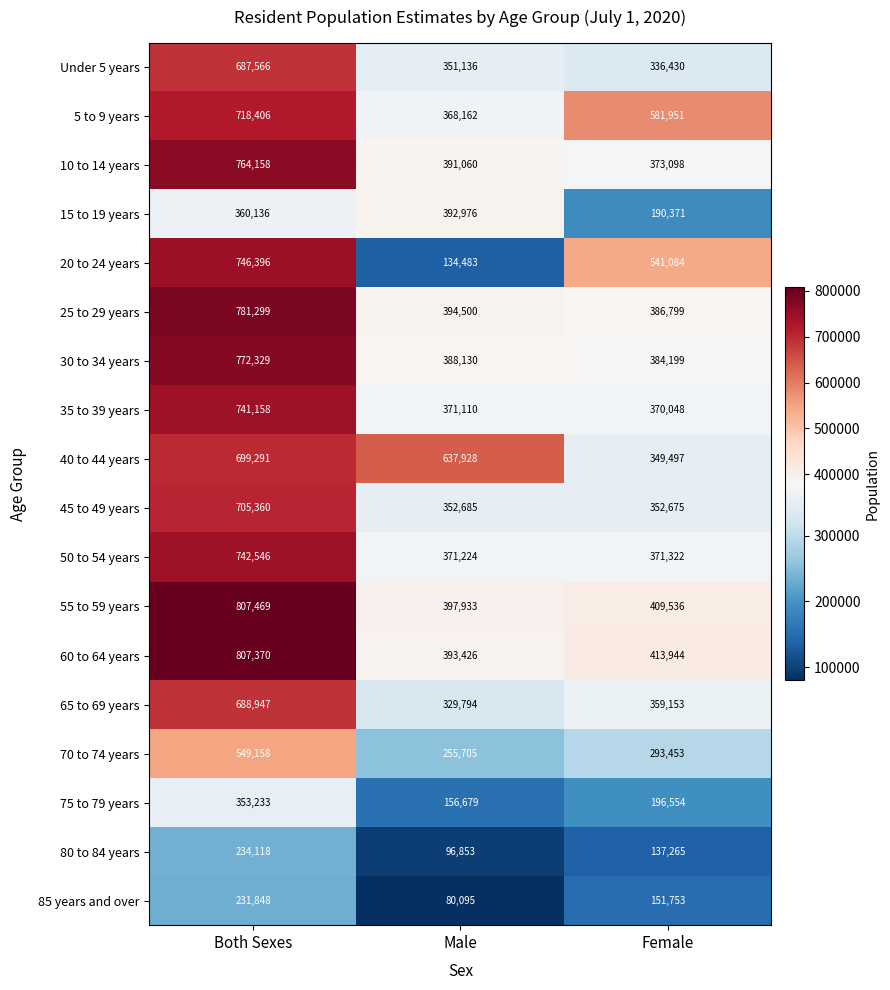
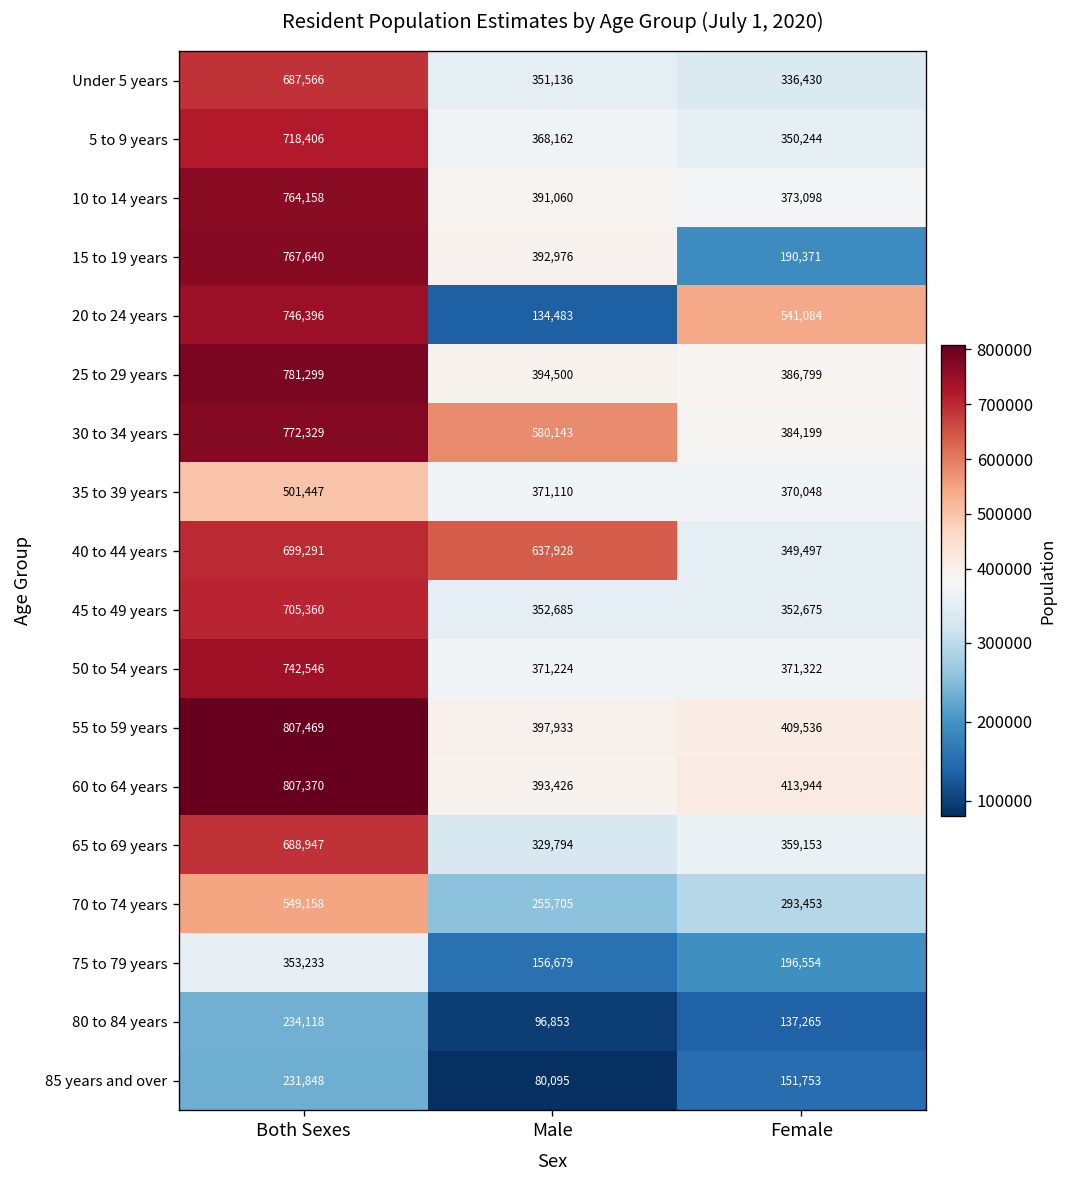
  {
    "Under 5 years": {
      "Both Sexes": "687,566",
      "Male": "351,136",
      "Female": "336,430"
    },
    "5 to 9 years": {
      "Both Sexes": "718,406",
      "Male": "368,162",
-     "Female": "581,951"
+     "Female": "350,244"
    },
    "10 to 14 years": {
      "Both Sexes": "764,158",
      "Male": "391,060",
      "Female": "373,098"
    },
    "15 to 19 years": {
-     "Both Sexes": "360,136",
+     "Both Sexes": "767,640",
      "Male": "392,976",
      "Female": "190,371"
    },
    "20 to 24 years": {
      "Both Sexes": "746,396",
      "Male": "134,483",
      "Female": "541,084"
    },
    "25 to 29 years": {
      "Both Sexes": "781,299",
      "Male": "394,500",
      "Female": "386,799"
    },
    "30 to 34 years": {
      "Both Sexes": "772,329",
-     "Male": "388,130",
+     "Male": "580,143",
      "Female": "384,199"
    },
    "35 to 39 years": {
-     "Both Sexes": "741,158",
+     "Both Sexes": "501,447",
      "Male": "371,110",
      "Female": "370,048"
    },
    "40 to 44 years": {
      "Both Sexes": "699,291",
      "Male": "637,928",
      "Female": "349,497"
    },
    "45 to 49 years": {
      "Both Sexes": "705,360",
      "Male": "352,685",
      "Female": "352,675"
    },
    "50 to 54 years": {
      "Both Sexes": "742,546",
      "Male": "371,224",
      "Female": "371,322"
    },
    "55 to 59 years": {
      "Both Sexes": "807,469",
      "Male": "397,933",
      "Female": "409,536"
    },
    "60 to 64 years": {
      "Both Sexes": "807,370",
      "Male": "393,426",
      "Female": "413,944"
    },
    "65 to 69 years": {
      "Both Sexes": "688,947",
      "Male": "329,794",
      "Female": "359,153"
    },
    "70 to 74 years": {
      "Both Sexes": "549,158",
      "Male": "255,705",
      "Female": "293,453"
    },
    "75 to 79 years": {
      "Both Sexes": "353,233",
      "Male": "156,679",
      "Female": "196,554"
    },
    "80 to 84 years": {
      "Both Sexes": "234,118",
      "Male": "96,853",
      "Female": "137,265"
    },
    "85 years and over": {
      "Both Sexes": "231,848",
      "Male": "80,095",
      "Female": "151,753"
    }
  }
